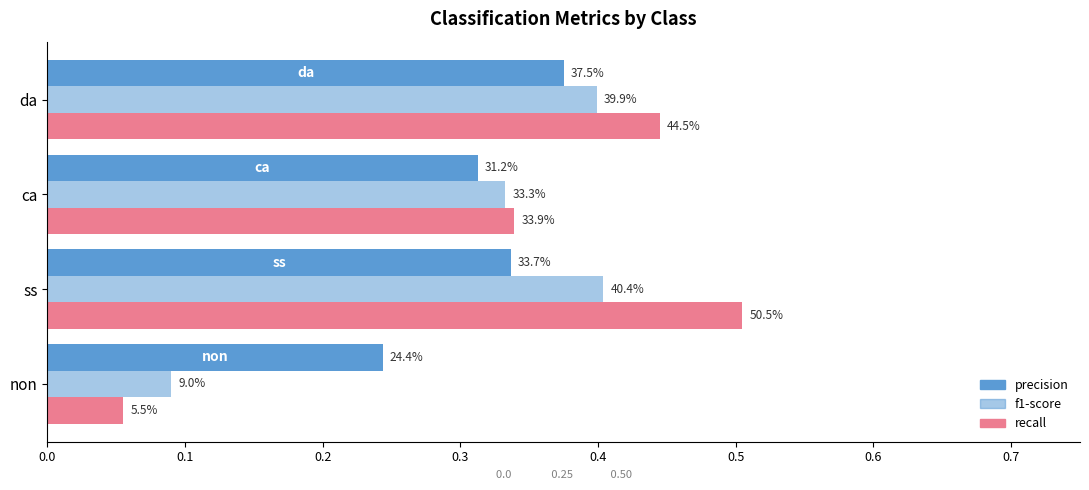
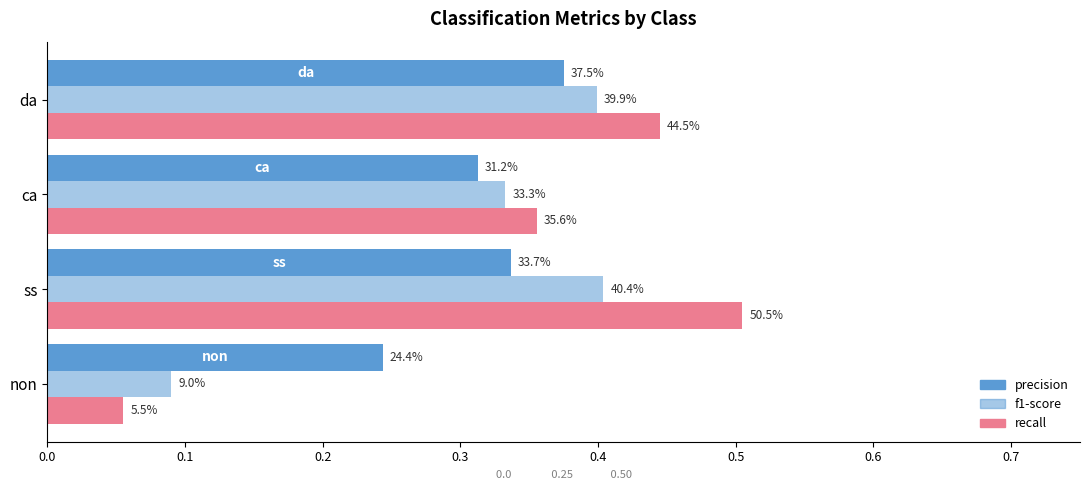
  {
    "recall": {
      "da": "44.5%",
-     "ca": "33.9%",
+     "ca": "35.6%",
      "ss": "50.5%",
      "non": "5.5%"
    }
  }
